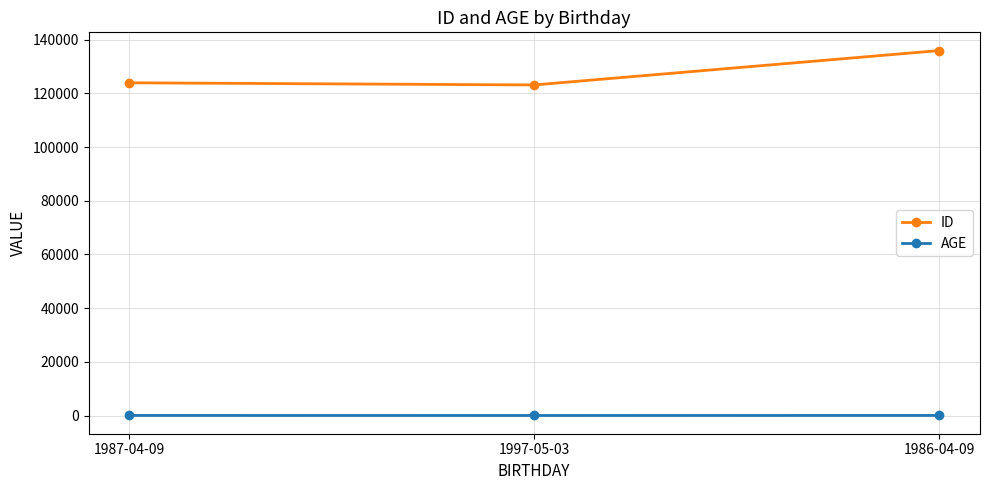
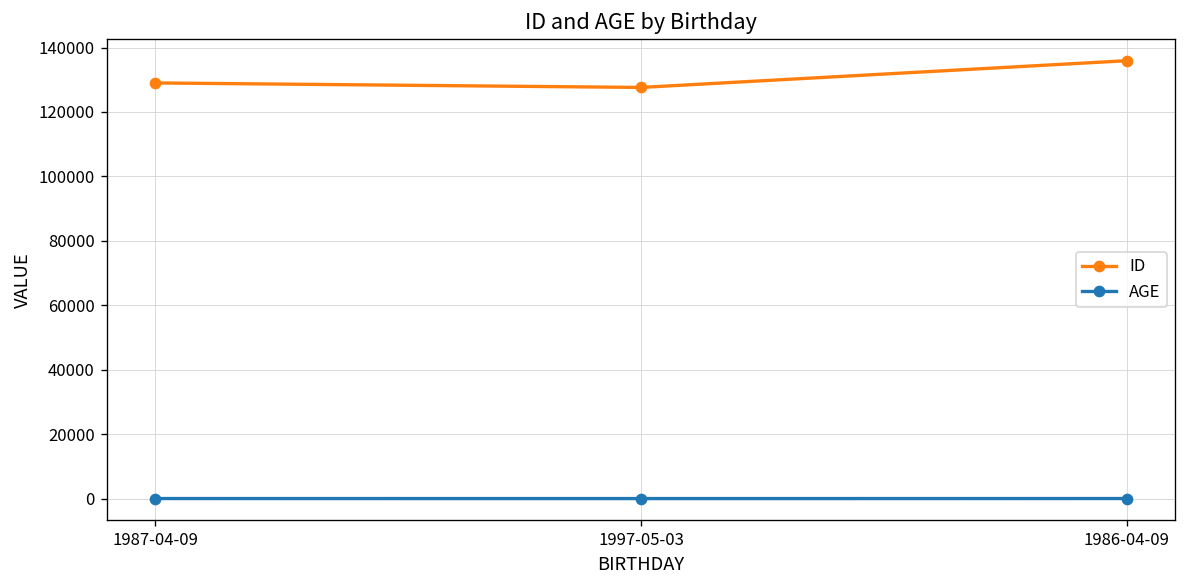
  {
    "ID": {
-     "1987-04-09": 124000,
-     "1997-05-03": 123000,
+     "1987-04-09": 129000,
+     "1997-05-03": 128000,
      "1986-04-09": 136000
    },
    "AGE": {
      "1987-04-09": 0,
      "1997-05-03": 0,
      "1986-04-09": 0
    }
  }
